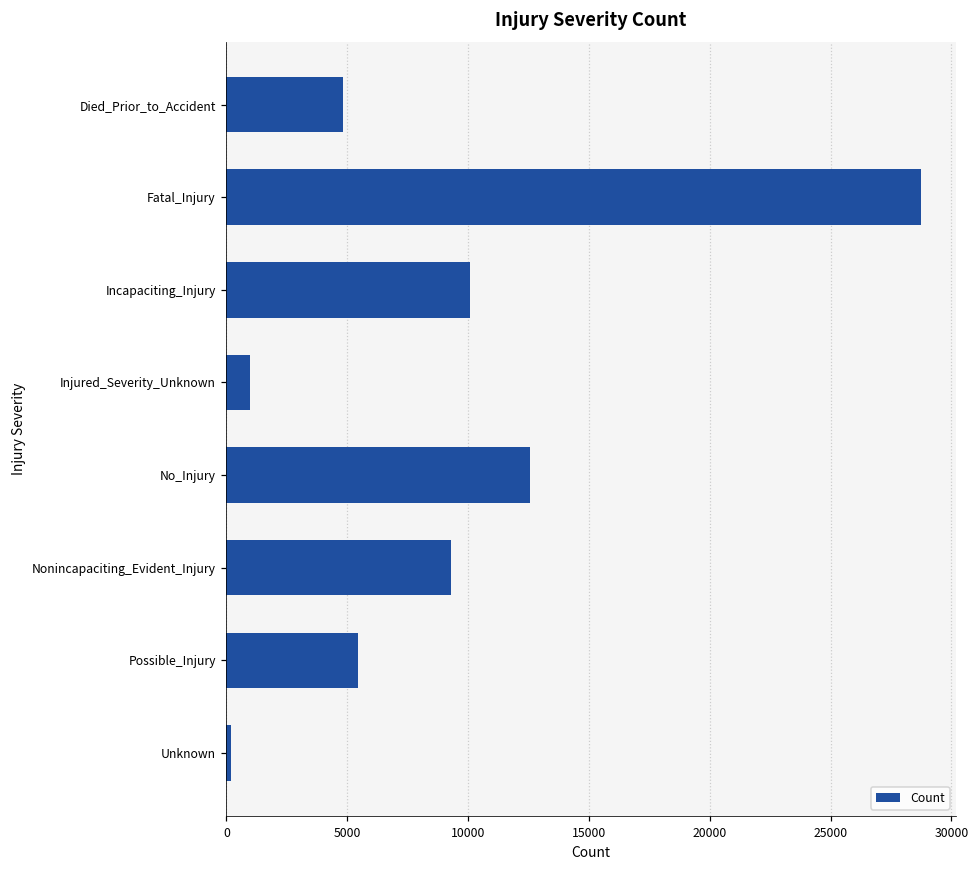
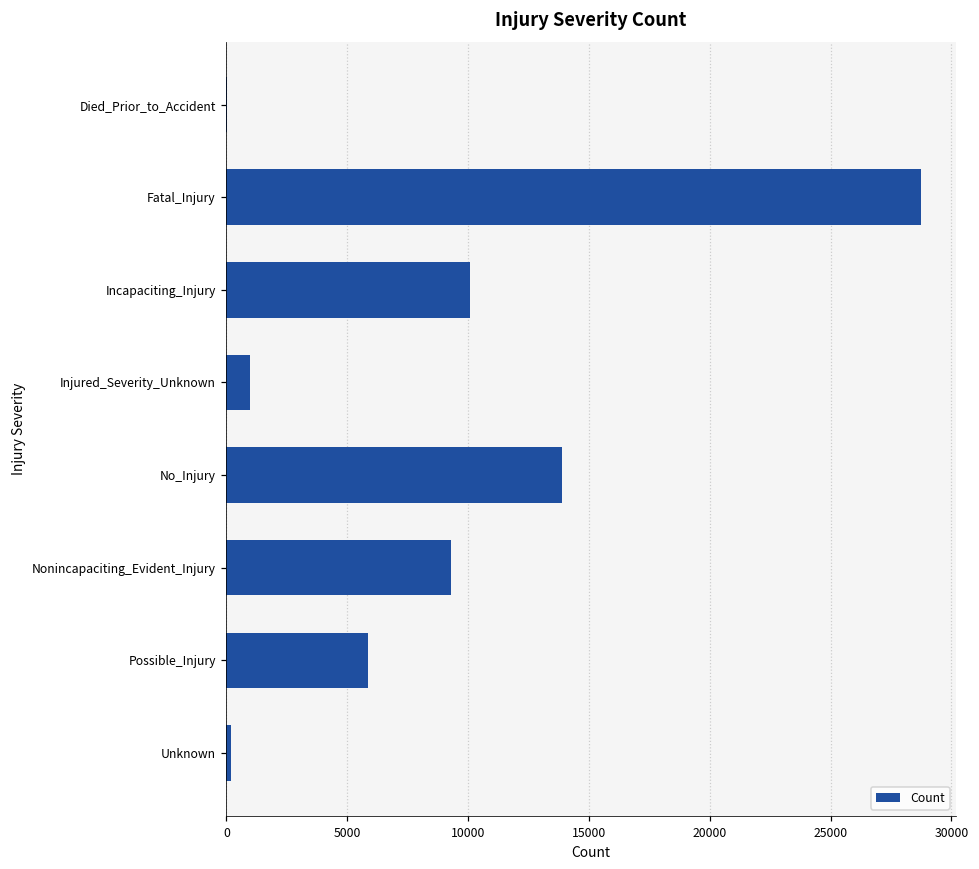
  {
-   "Died_Prior_to_Accident": 4800,
+   "Died_Prior_to_Accident": 0,
    "Fatal_Injury": 28700,
    "Incapaciting_Injury": 10100,
    "Injured_Severity_Unknown": 1000,
-   "No_Injury": 12600,
+   "No_Injury": 13900,
    "Nonincapaciting_Evident_Injury": 9300,
-   "Possible_Injury": 5500,
+   "Possible_Injury": 5800,
    "Unknown": 200
  }
